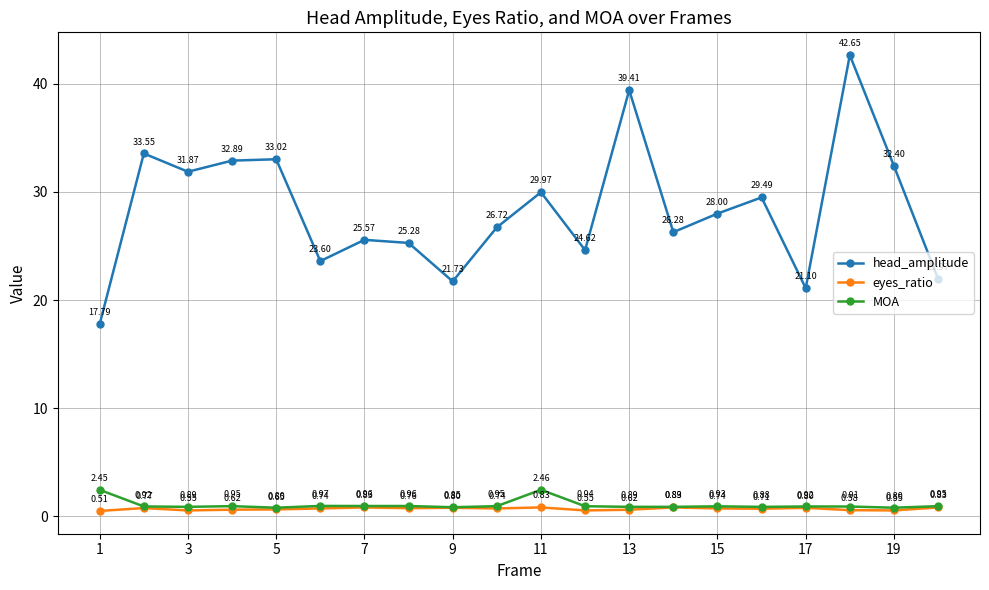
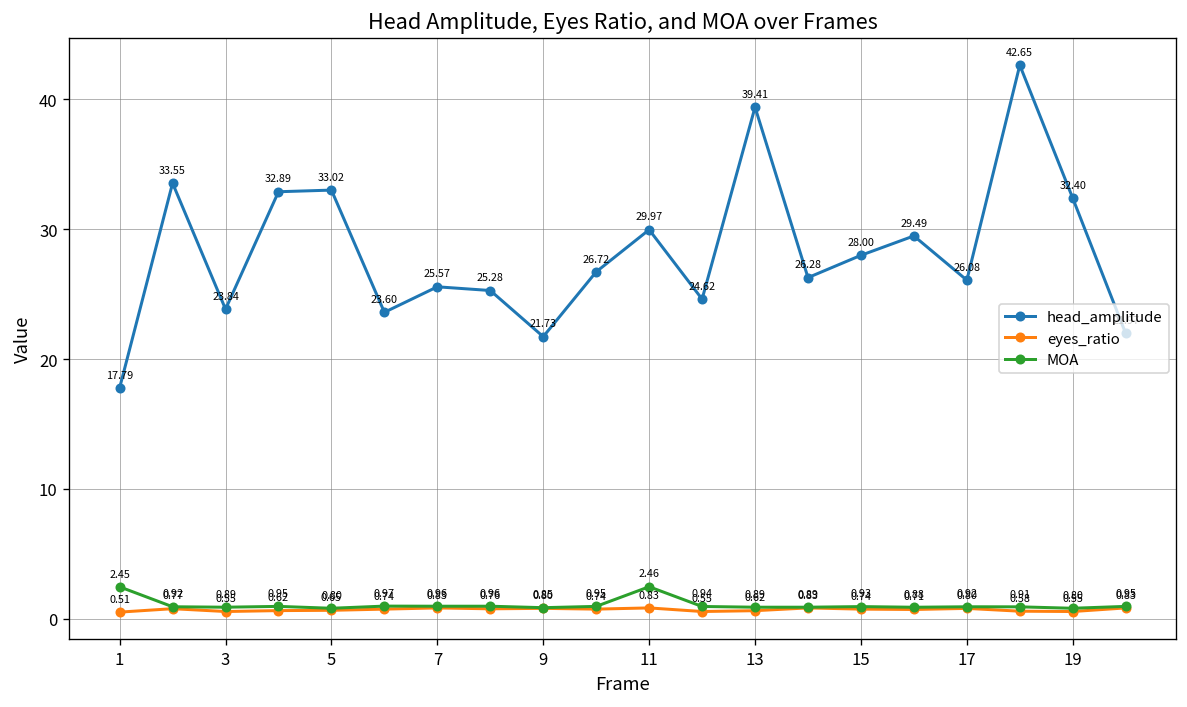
  {
    "head_amplitude": {
      "1": 17.79,
-     "3": 31.87,
+     "3": 23.84,
      "5": 33.02,
      "7": 25.57,
      "9": 21.73,
      "11": 29.97,
      "13": 39.41,
      "15": 28.00,
-     "17": 21.10,
+     "17": 26.08,
      "19": 32.40
    },
    "eyes_ratio": {
      "1": 0.51
    },
    "MOA": {
      "1": 2.45,
      "11": 2.46
    }
  }
